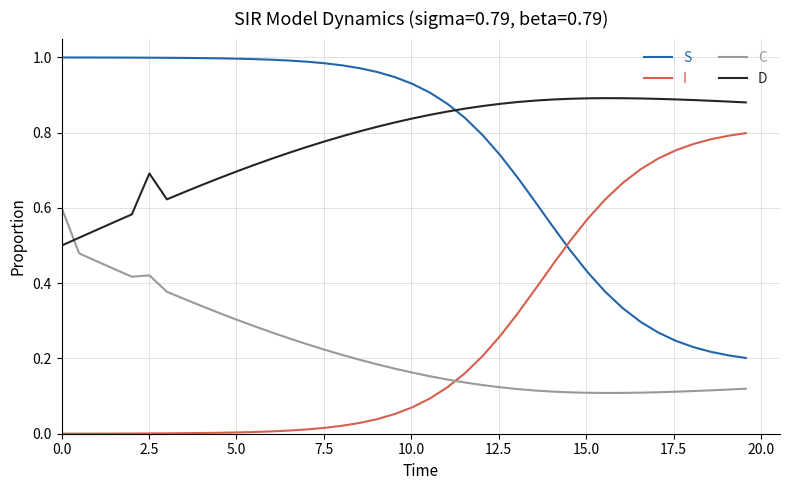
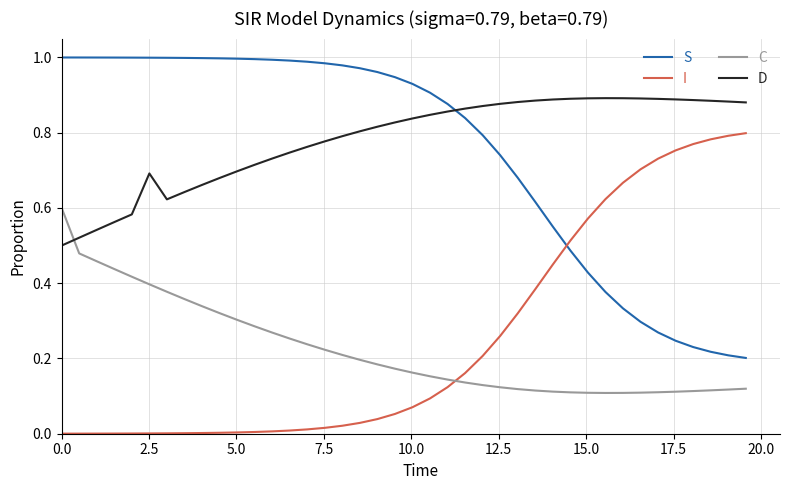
  {
    "S": {
      "0.0": 1.00,
      "2.5": 1.00
    },
    "I": {
      "0.0": 0.00,
      "2.5": 0.00
    },
    "C": {
      "0.0": 0.60,
-     "2.5": 0.42
+     "2.5": 0.40
    },
    "D": {
      "0.0": 0.50,
      "2.5": 0.69
    }
  }
